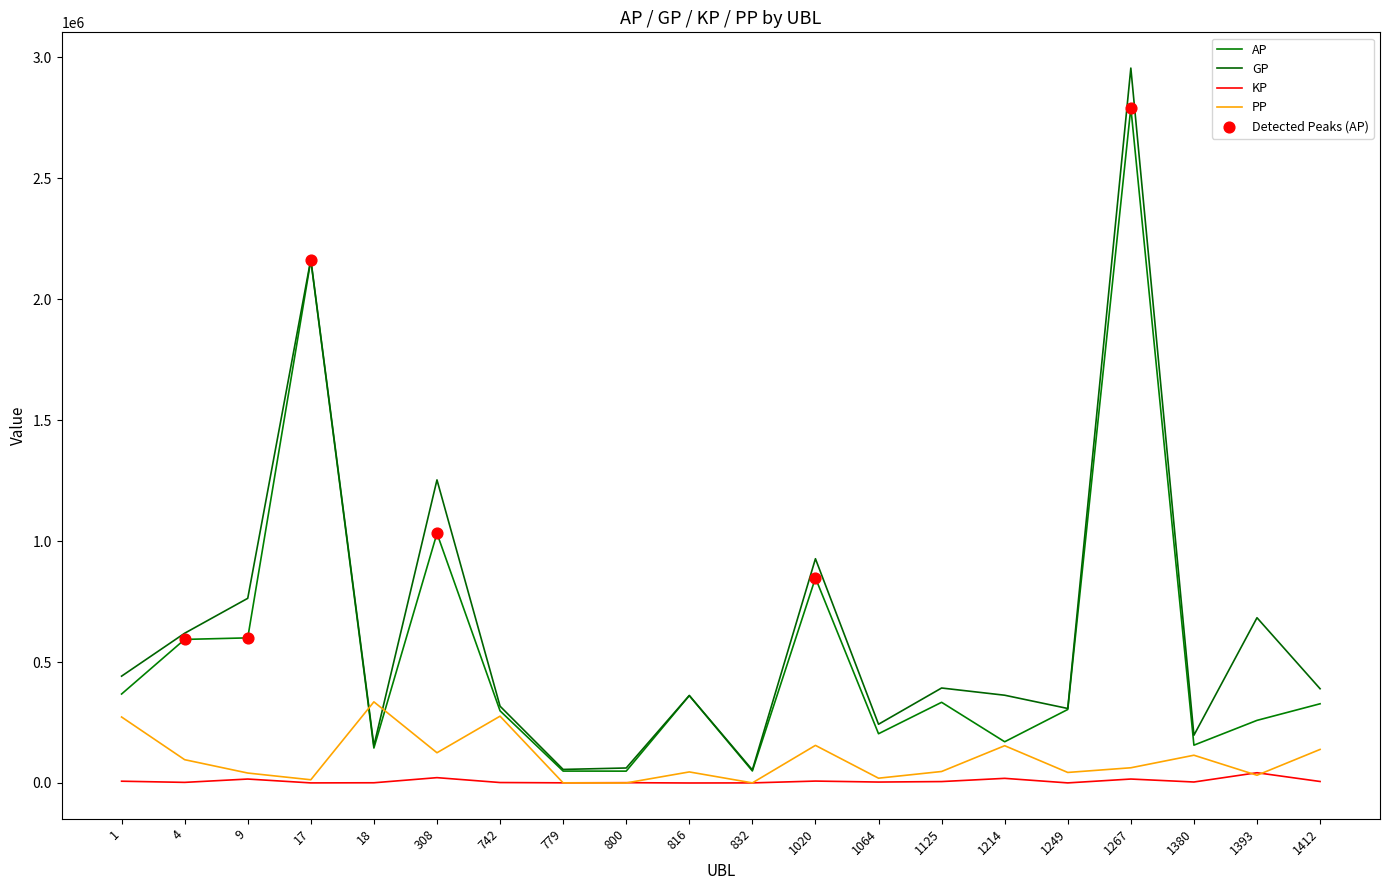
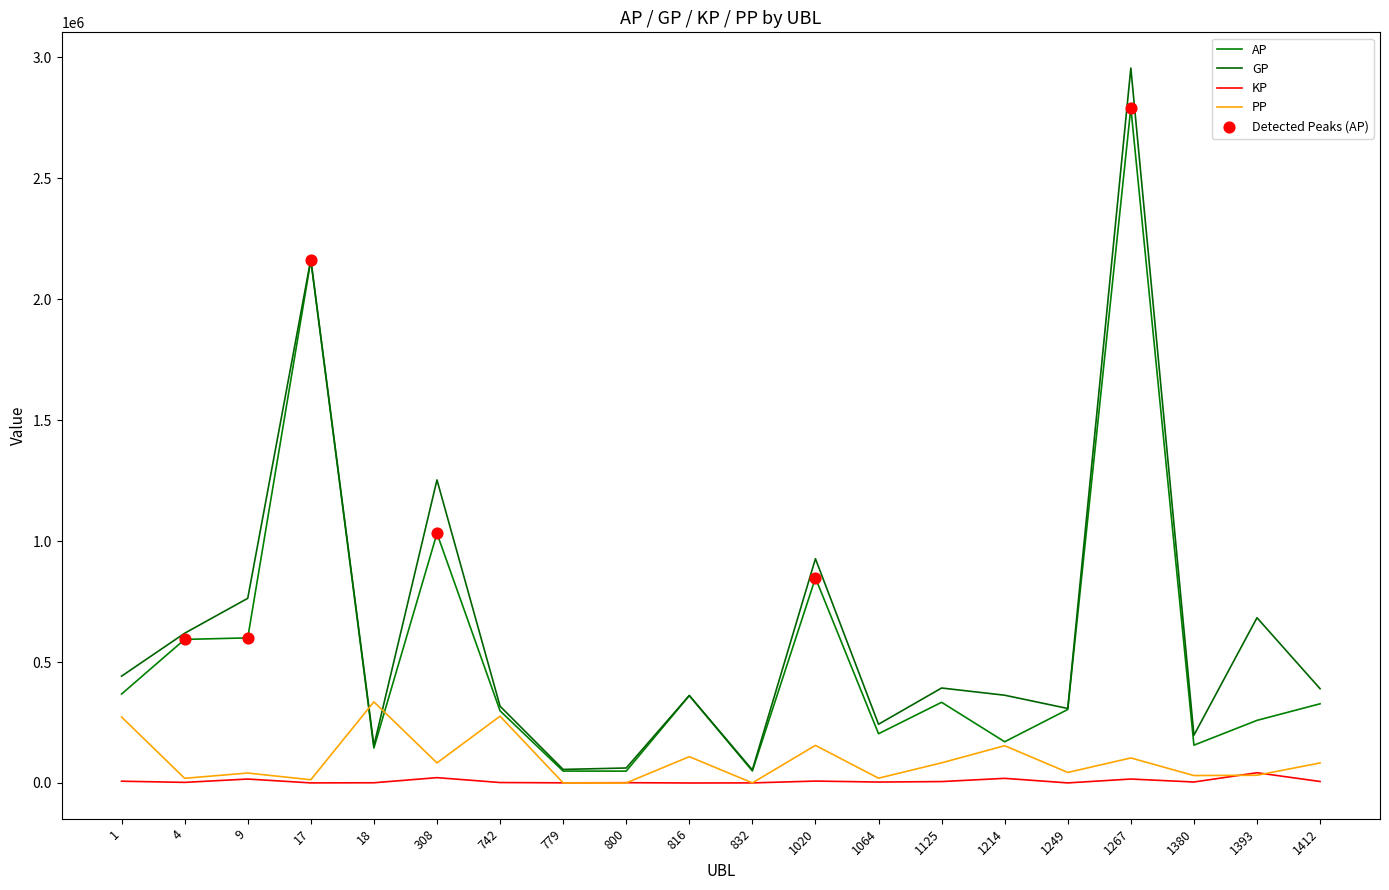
  {
    "PP": {
      "1": 270000,
-     "4": 100000,
+     "4": 20000,
      "9": 40000,
      "17": 10000,
      "18": 340000,
-     "308": 130000,
+     "308": 80000,
      "742": 280000,
-     "816": 50000,
+     "816": 110000,
      "1020": 160000,
      "1064": 20000,
-     "1125": 50000,
+     "1125": 80000,
      "1214": 150000,
      "1249": 40000,
-     "1267": 60000,
-     "1380": 110000,
+     "1267": 100000,
+     "1380": 30000,
      "1393": 30000,
-     "1412": 140000
+     "1412": 80000
    }
  }
